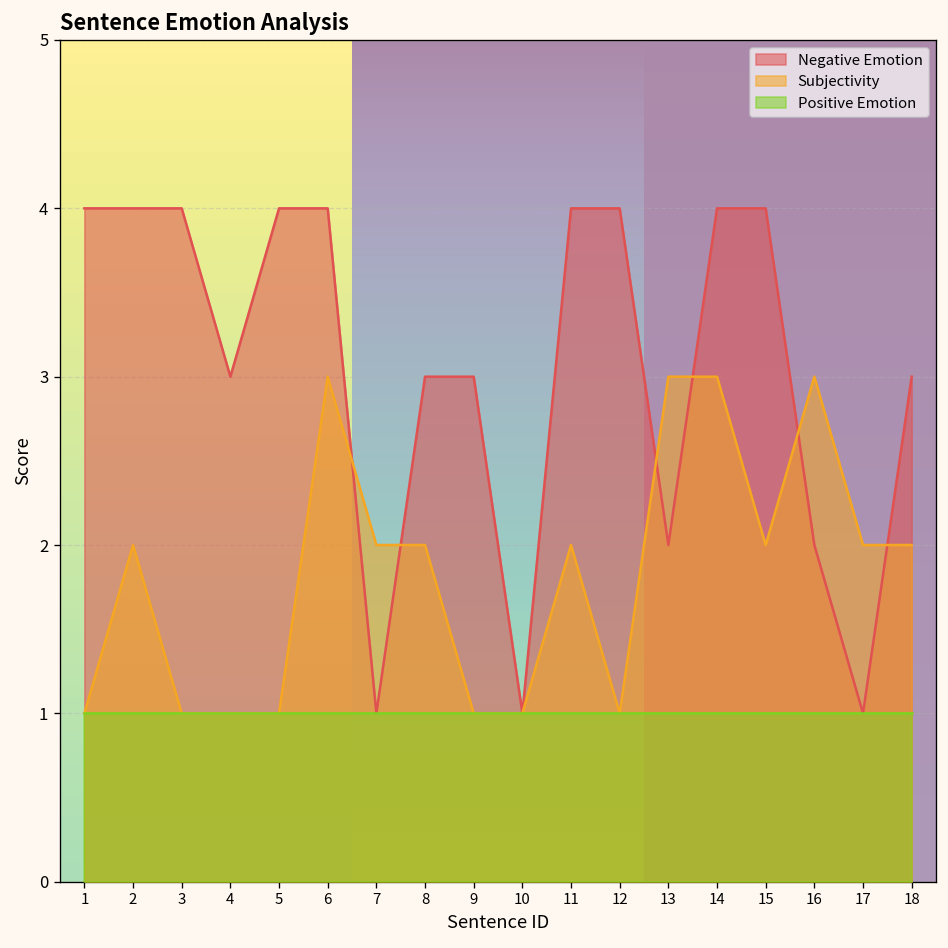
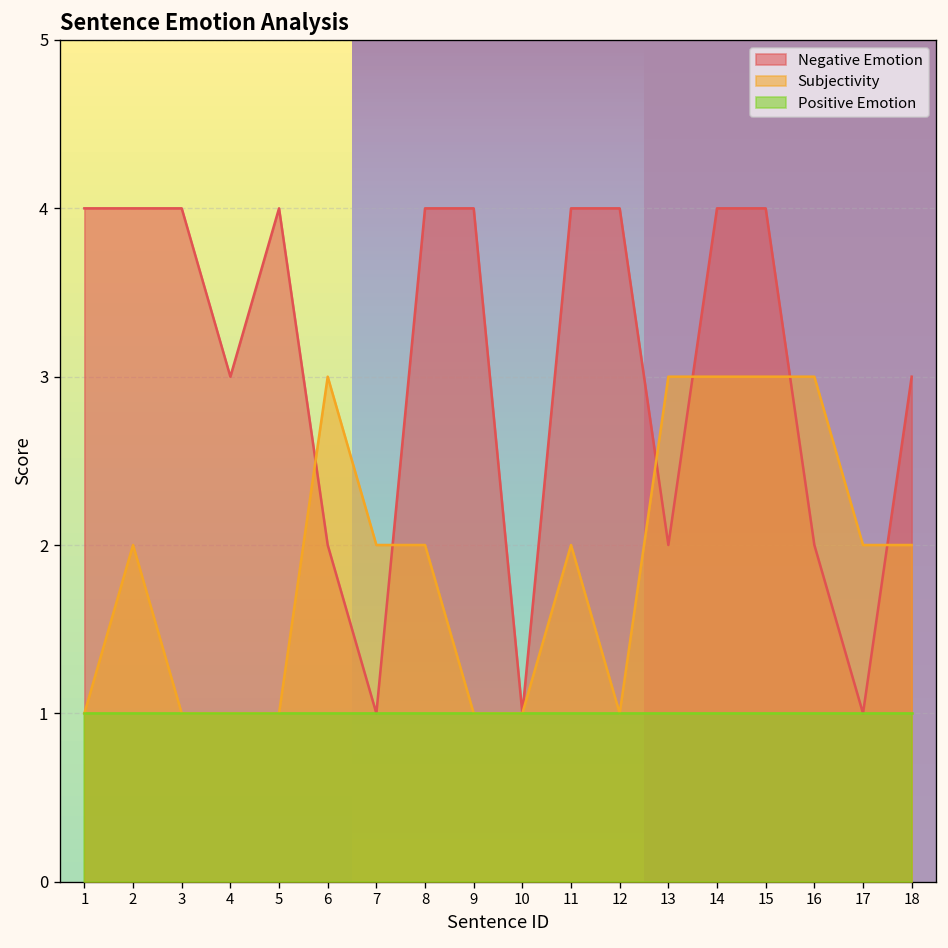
  {
    "Negative Emotion": {
      "1": 4,
      "2": 4,
      "3": 4,
      "4": 3,
      "5": 4,
-     "6": 4,
-     "8": 3,
-     "9": 3,
+     "6": 2,
+     "8": 4,
+     "9": 4,
      "11": 4,
      "12": 4,
      "13": 2,
      "14": 4,
      "15": 4,
      "16": 2,
      "18": 3
    },
    "Subjectivity": {
      "2": 2,
      "6": 3,
      "7": 2,
      "8": 2,
      "11": 2,
      "13": 3,
      "14": 3,
-     "15": 2,
+     "15": 3,
      "16": 3,
      "17": 2,
      "18": 2
    },
    "Positive Emotion": {
      "2": 1,
      "6": 1,
      "8": 1,
      "11": 1,
      "13": 1,
      "14": 1,
      "15": 1,
      "16": 1,
      "18": 1
    }
  }
